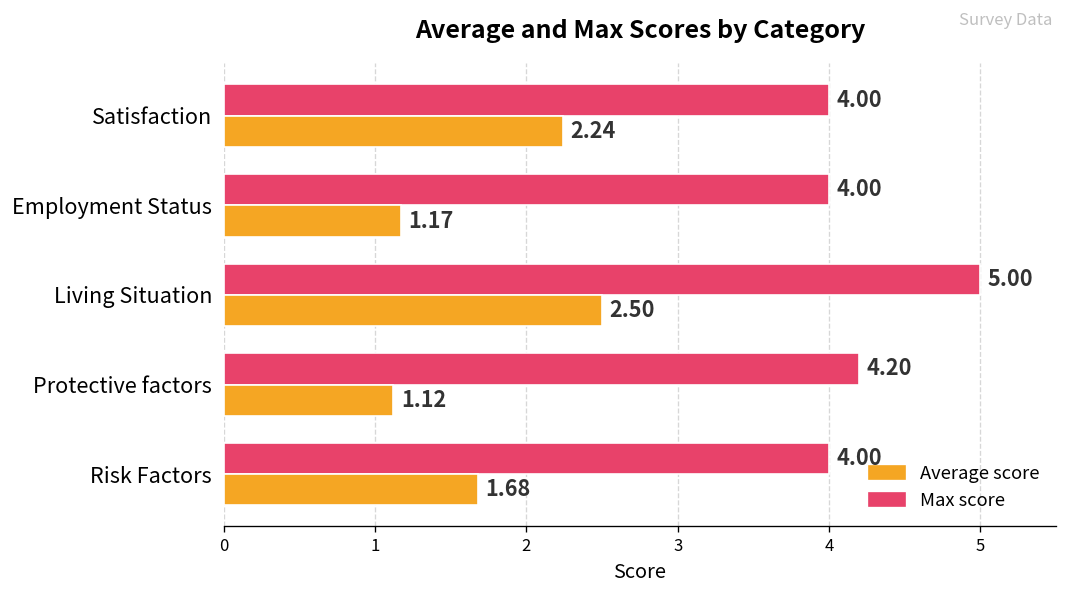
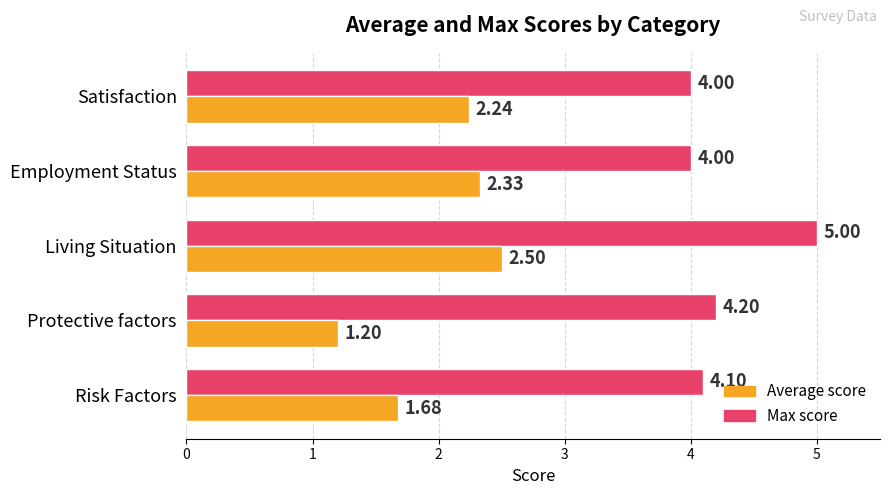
  {
    "Max score": {
      "Satisfaction": 4.00,
      "Employment Status": 4.00,
      "Living Situation": 5.00,
      "Protective factors": 4.20,
-     "Risk Factors": 4.00
+     "Risk Factors": 4.10
    },
    "Average score": {
      "Satisfaction": 2.24,
-     "Employment Status": 1.17,
+     "Employment Status": 2.33,
      "Living Situation": 2.50,
-     "Protective factors": 1.12,
+     "Protective factors": 1.20,
      "Risk Factors": 1.68
    }
  }
